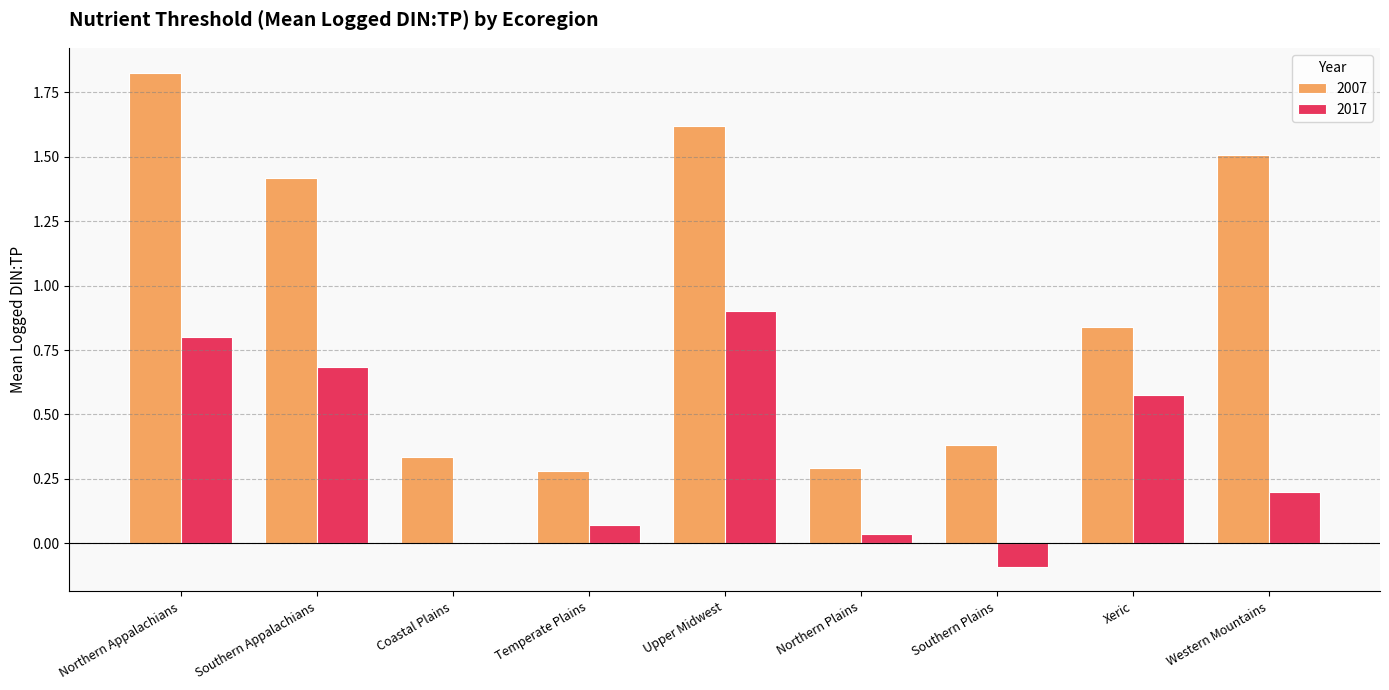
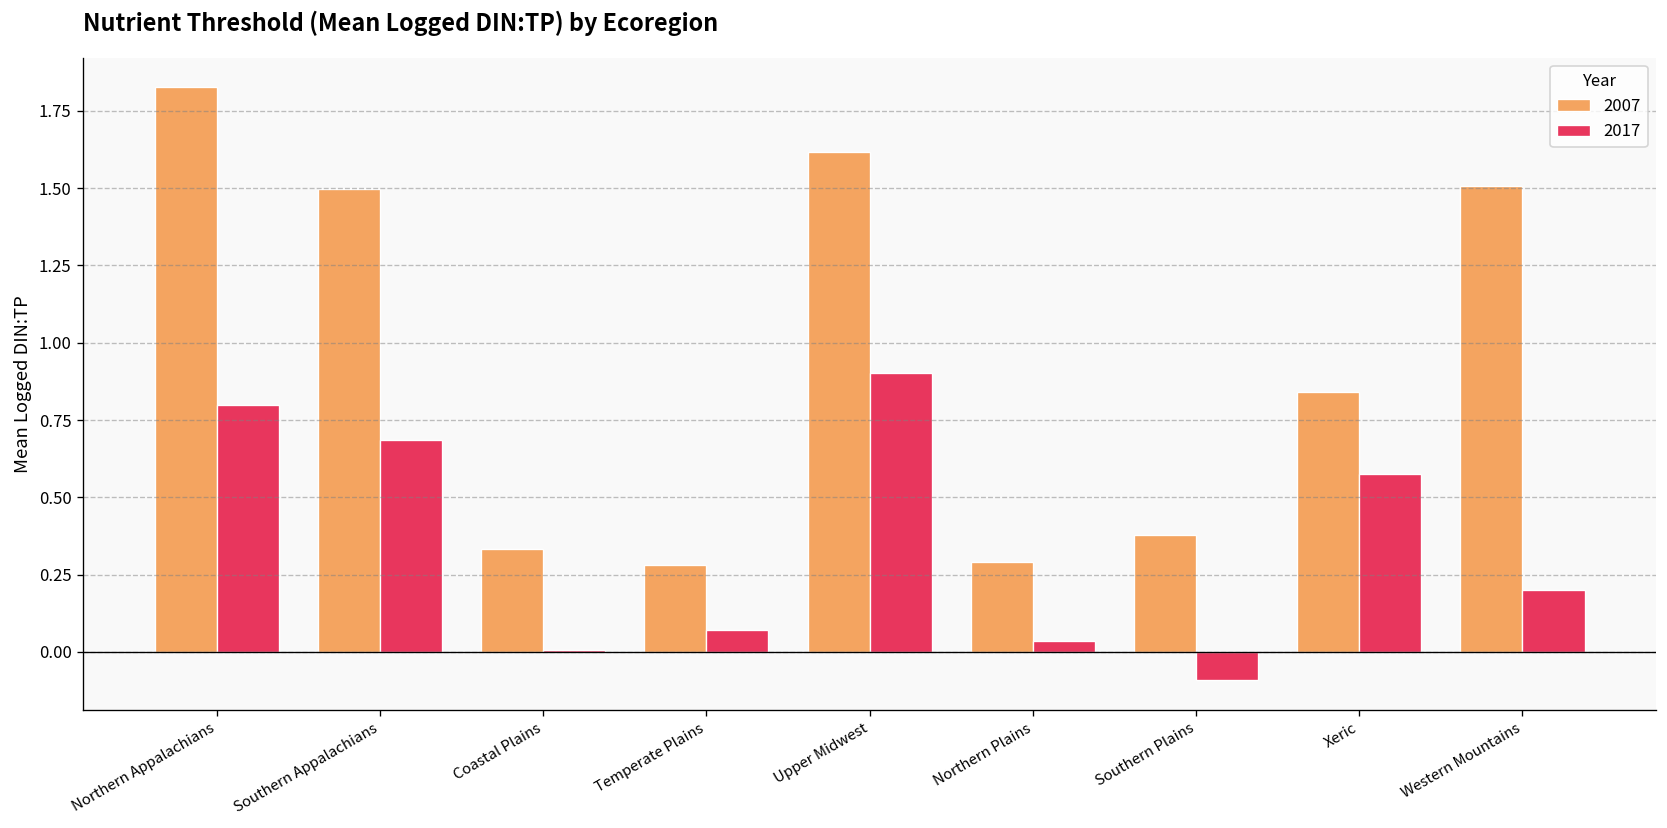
  {
    "2007": {
      "Northern Appalachians": 1.83,
-     "Southern Appalachians": 1.42,
+     "Southern Appalachians": 1.50,
      "Coastal Plains": 0.33,
      "Temperate Plains": 0.28,
      "Upper Midwest": 1.62,
      "Northern Plains": 0.29,
      "Southern Plains": 0.38,
      "Xeric": 0.84,
      "Western Mountains": 1.51
    },
    "2017": {
      "Northern Appalachians": 0.80,
      "Southern Appalachians": 0.69,
      "Temperate Plains": 0.07,
      "Upper Midwest": 0.90,
      "Northern Plains": 0.03,
      "Southern Plains": -0.09,
      "Xeric": 0.58,
      "Western Mountains": 0.20
    }
  }
